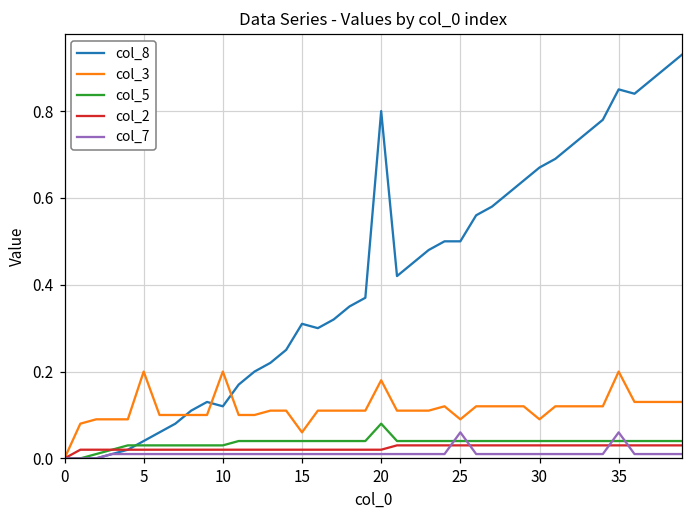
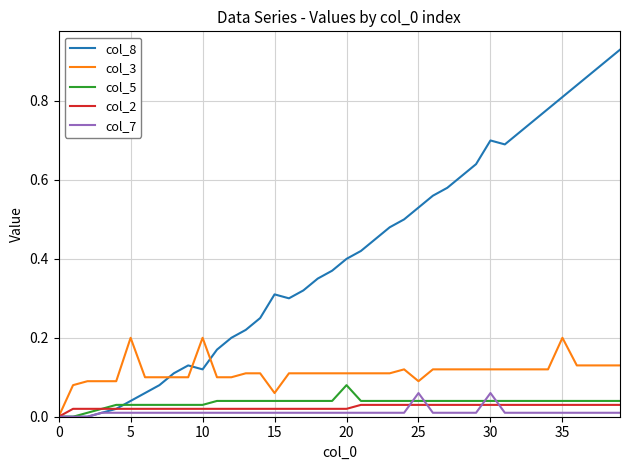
  {
    "col_8": {
      "5": 0.04,
      "10": 0.12,
      "15": 0.31,
-     "20": 0.8,
-     "25": 0.50,
-     "30": 0.67,
-     "35": 0.85
+     "20": 0.4,
+     "25": 0.53,
+     "30": 0.70,
+     "35": 0.81
    },
    "col_3": {
      "5": 0.20,
      "10": 0.20,
      "15": 0.06,
-     "20": 0.18,
+     "20": 0.11,
      "25": 0.09,
-     "30": 0.09,
+     "30": 0.12,
      "35": 0.20
    },
    "col_5": {
      "5": 0.03,
      "10": 0.03,
      "15": 0.04,
      "20": 0.08,
      "25": 0.04,
      "30": 0.04,
      "35": 0.04
    },
    "col_2": {
      "5": 0.02,
      "10": 0.02,
      "15": 0.02,
      "20": 0.02,
      "25": 0.03,
      "30": 0.03,
      "35": 0.03
    },
    "col_7": {
      "5": 0.01,
      "10": 0.01,
      "15": 0.01,
      "20": 0.01,
      "25": 0.06,
-     "30": 0.01,
-     "35": 0.06
+     "30": 0.06,
+     "35": 0.01
    }
  }
